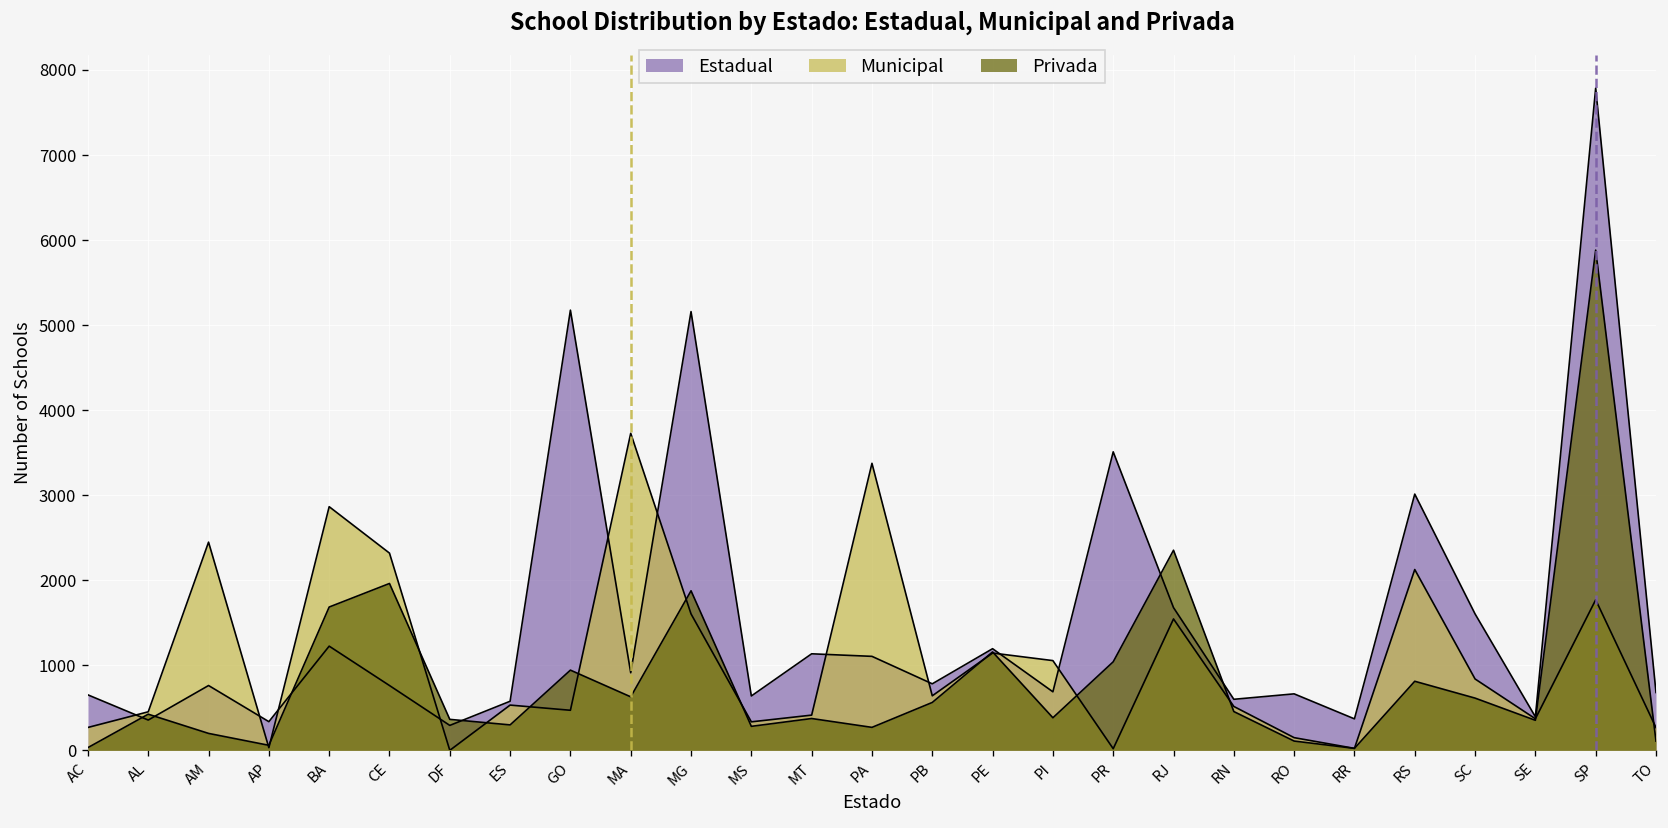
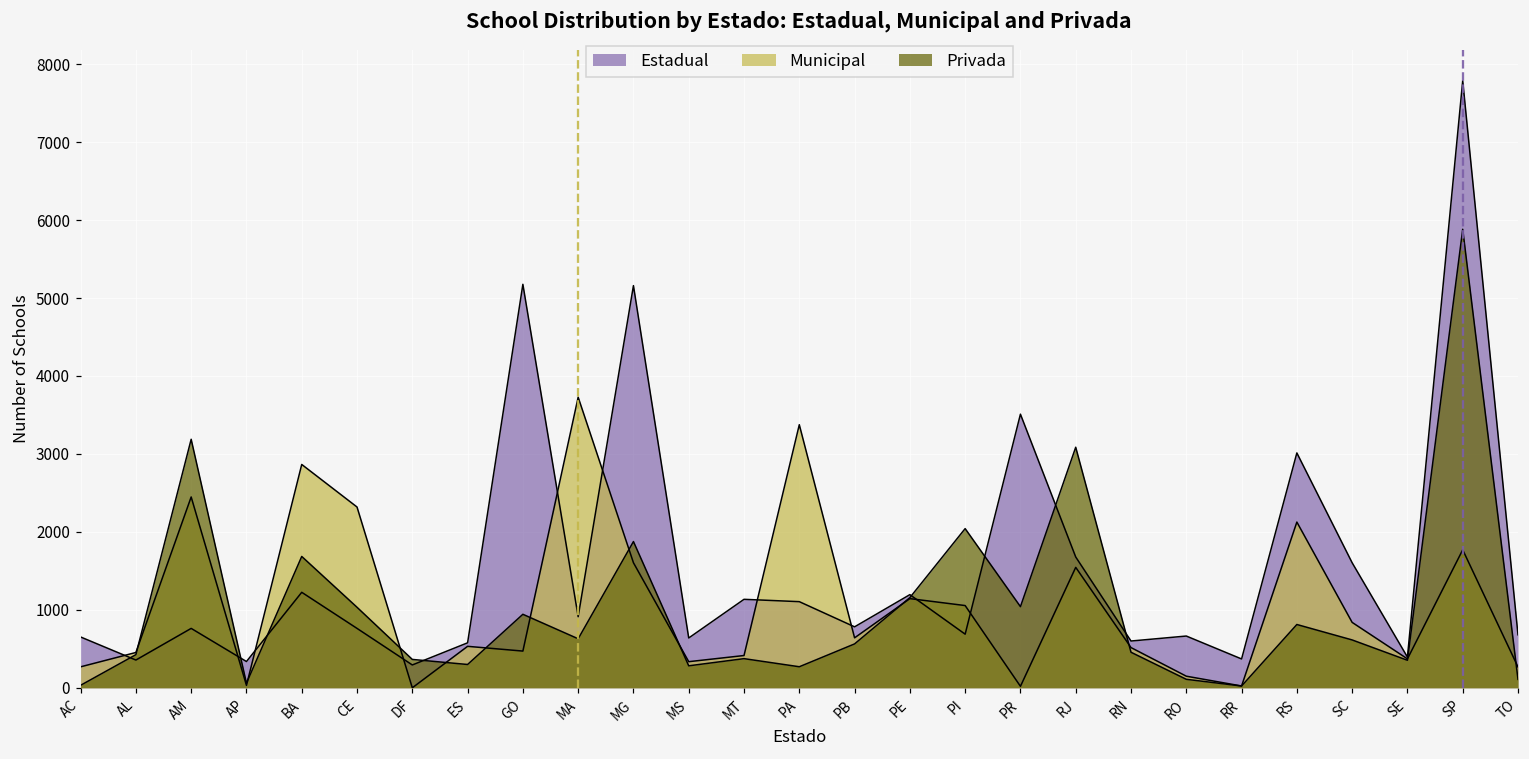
  {
    "Estadual": {
      "AC": 700,
      "AL": 400,
      "AM": 800,
      "AP": 300,
      "BA": 1200,
      "CE": 800,
      "DF": 300,
      "ES": 600,
      "GO": 5200,
      "MA": 900,
      "MG": 5200,
      "MS": 600,
      "MT": 1100,
      "PA": 1100,
      "PB": 800,
      "PE": 1200,
      "PI": 700,
      "PR": 3500,
      "RJ": 1700,
      "RN": 600,
      "RO": 700,
      "RR": 400,
      "RS": 3000,
      "SC": 1600,
      "SP": 7800,
      "TO": 700
    },
    "Municipal": {
      "AC": 300,
      "AM": 2400,
      "BA": 2900,
      "CE": 2300,
      "DF": 0,
      "ES": 500,
      "GO": 500,
      "MA": 3700,
      "MG": 1600,
      "MS": 300,
      "MT": 400,
      "PA": 3400,
      "PB": 600,
      "PI": 1100,
      "PR": 0,
      "RJ": 1500,
      "RN": 500,
      "RO": 100,
      "RS": 2100,
      "SC": 800,
      "SP": 1800,
      "TO": 300
    },
    "Privada": {
      "AC": 0,
-     "AM": 200,
+     "AM": 3200,
      "BA": 1700,
-     "CE": 2000,
+     "CE": 1000,
      "DF": 400,
      "ES": 300,
      "GO": 900,
      "MA": 600,
      "MG": 1900,
      "MS": 300,
      "MT": 400,
      "PA": 300,
      "PB": 600,
-     "PI": 400,
+     "PI": 2000,
      "PR": 1000,
-     "RJ": 2400,
+     "RJ": 3100,
      "RN": 500,
      "RO": 100,
      "RS": 800,
      "SC": 600,
      "SP": 5900,
      "TO": 100
    }
  }
